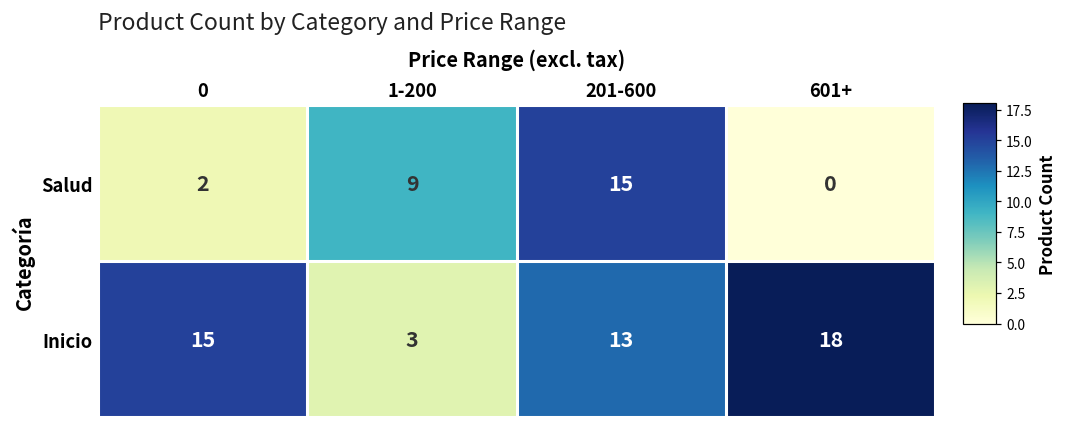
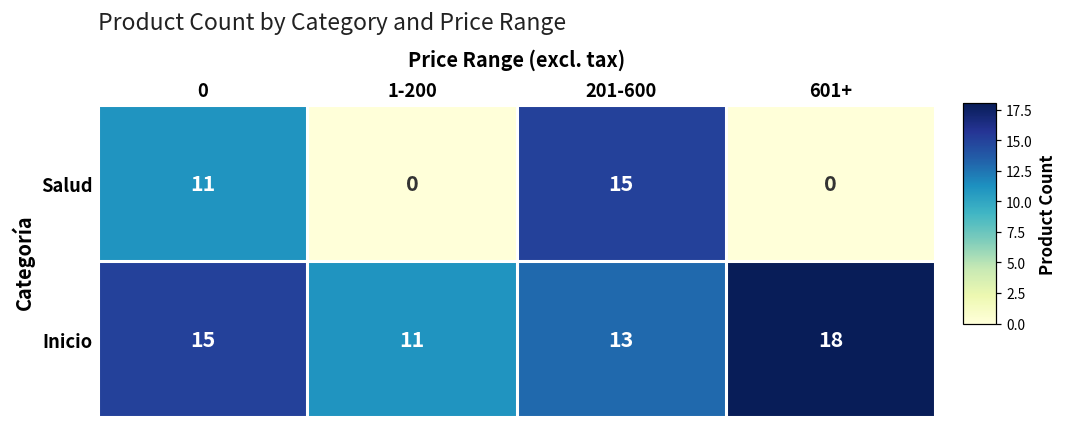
  {
    "Salud": {
-     "0": 2,
-     "1-200": 9,
+     "0": 11,
+     "1-200": 0,
      "201-600": 15,
      "601+": 0
    },
    "Inicio": {
      "0": 15,
-     "1-200": 3,
+     "1-200": 11,
      "201-600": 13,
      "601+": 18
    }
  }
